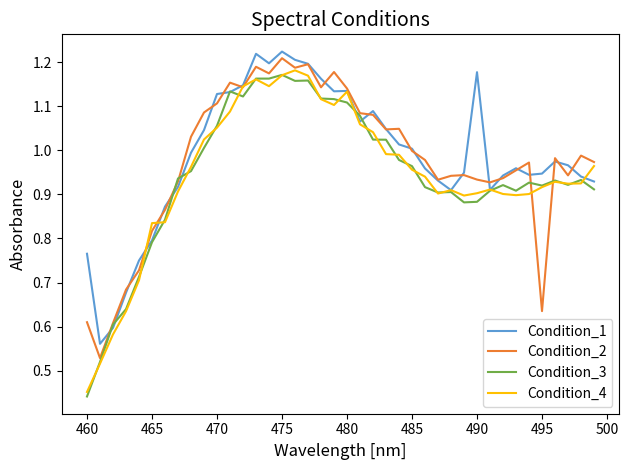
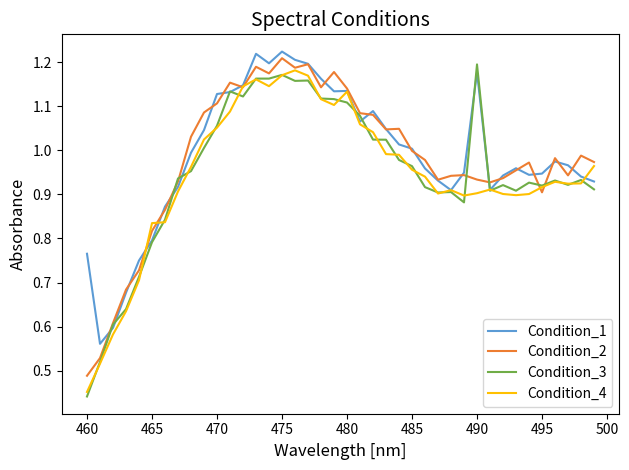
  {
    "Condition_1": {
      "460": 0.77,
      "470": 1.13,
      "475": 1.22,
      "490": 1.18,
      "495": 0.95
    },
    "Condition_2": {
-     "460": 0.61,
+     "460": 0.49,
      "465": 0.82,
      "470": 1.11,
      "475": 1.21,
      "490": 0.93,
-     "495": 0.64
+     "495": 0.90
    },
    "Condition_3": {
      "460": 0.44,
      "480": 1.11,
      "485": 0.96,
-     "490": 0.88
+     "490": 1.19
    },
    "Condition_4": {
      "460": 0.45,
      "465": 0.83,
      "485": 0.96,
      "490": 0.90
    }
  }
